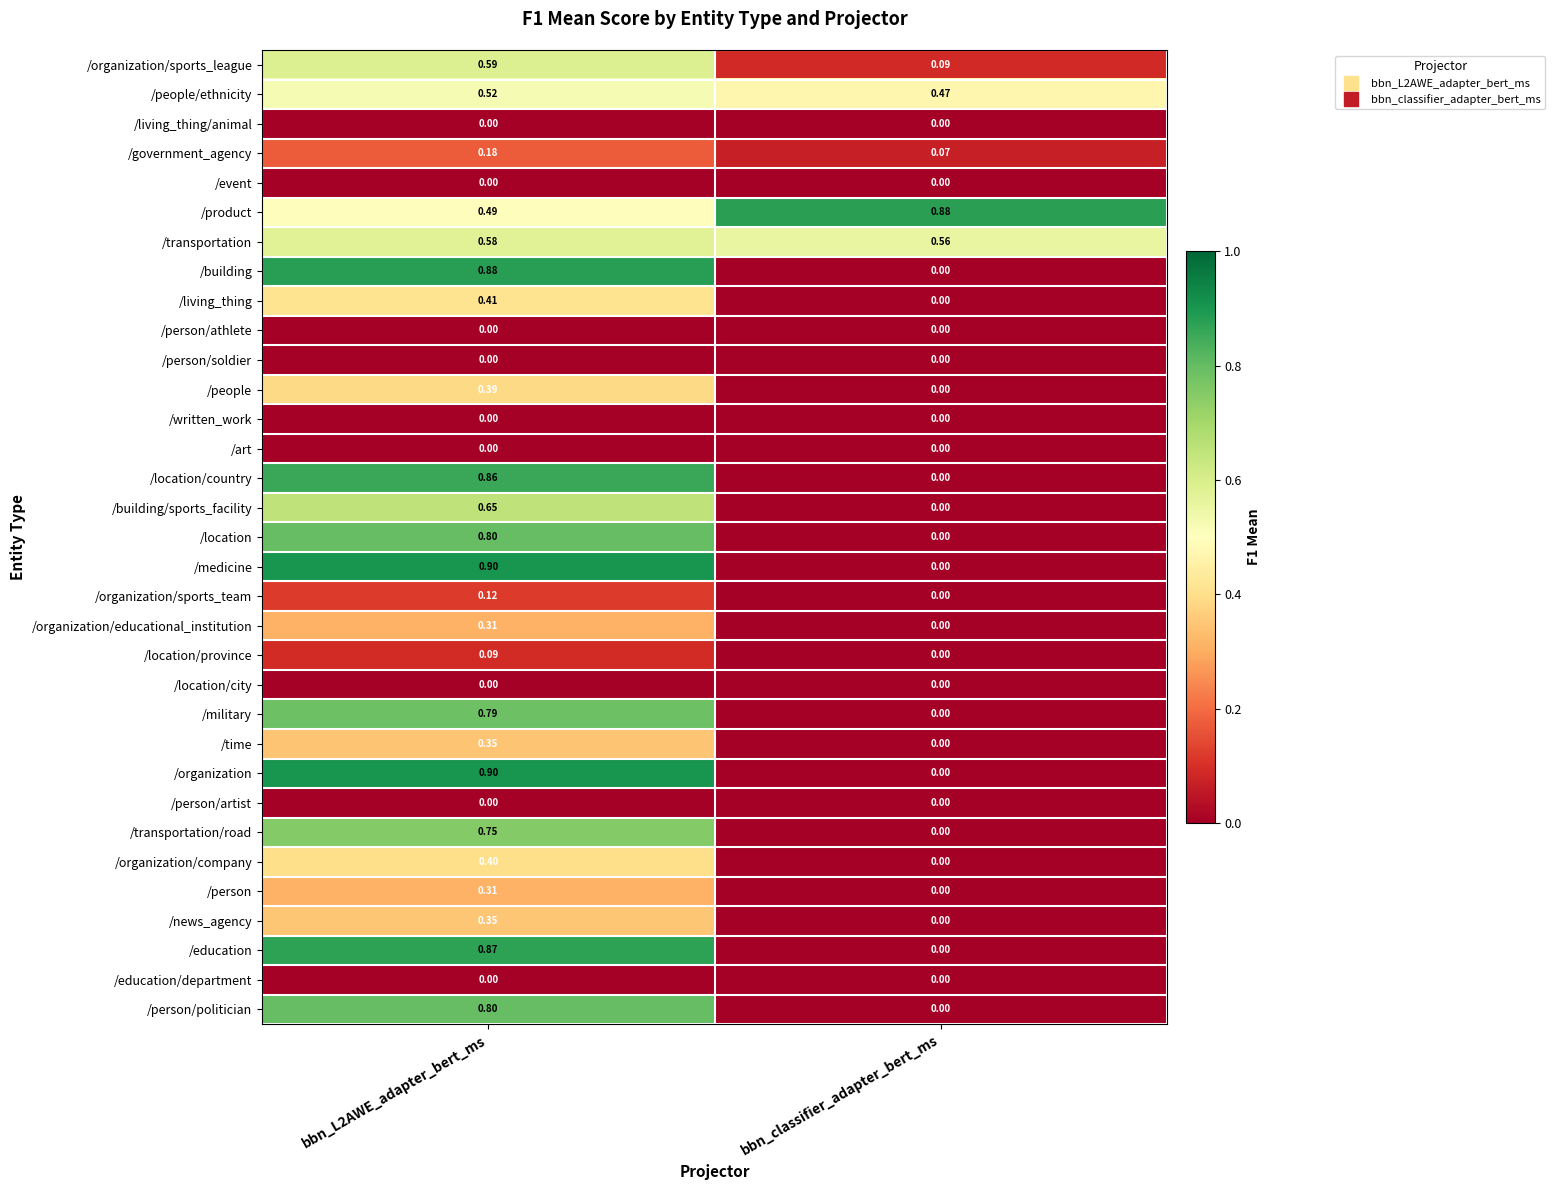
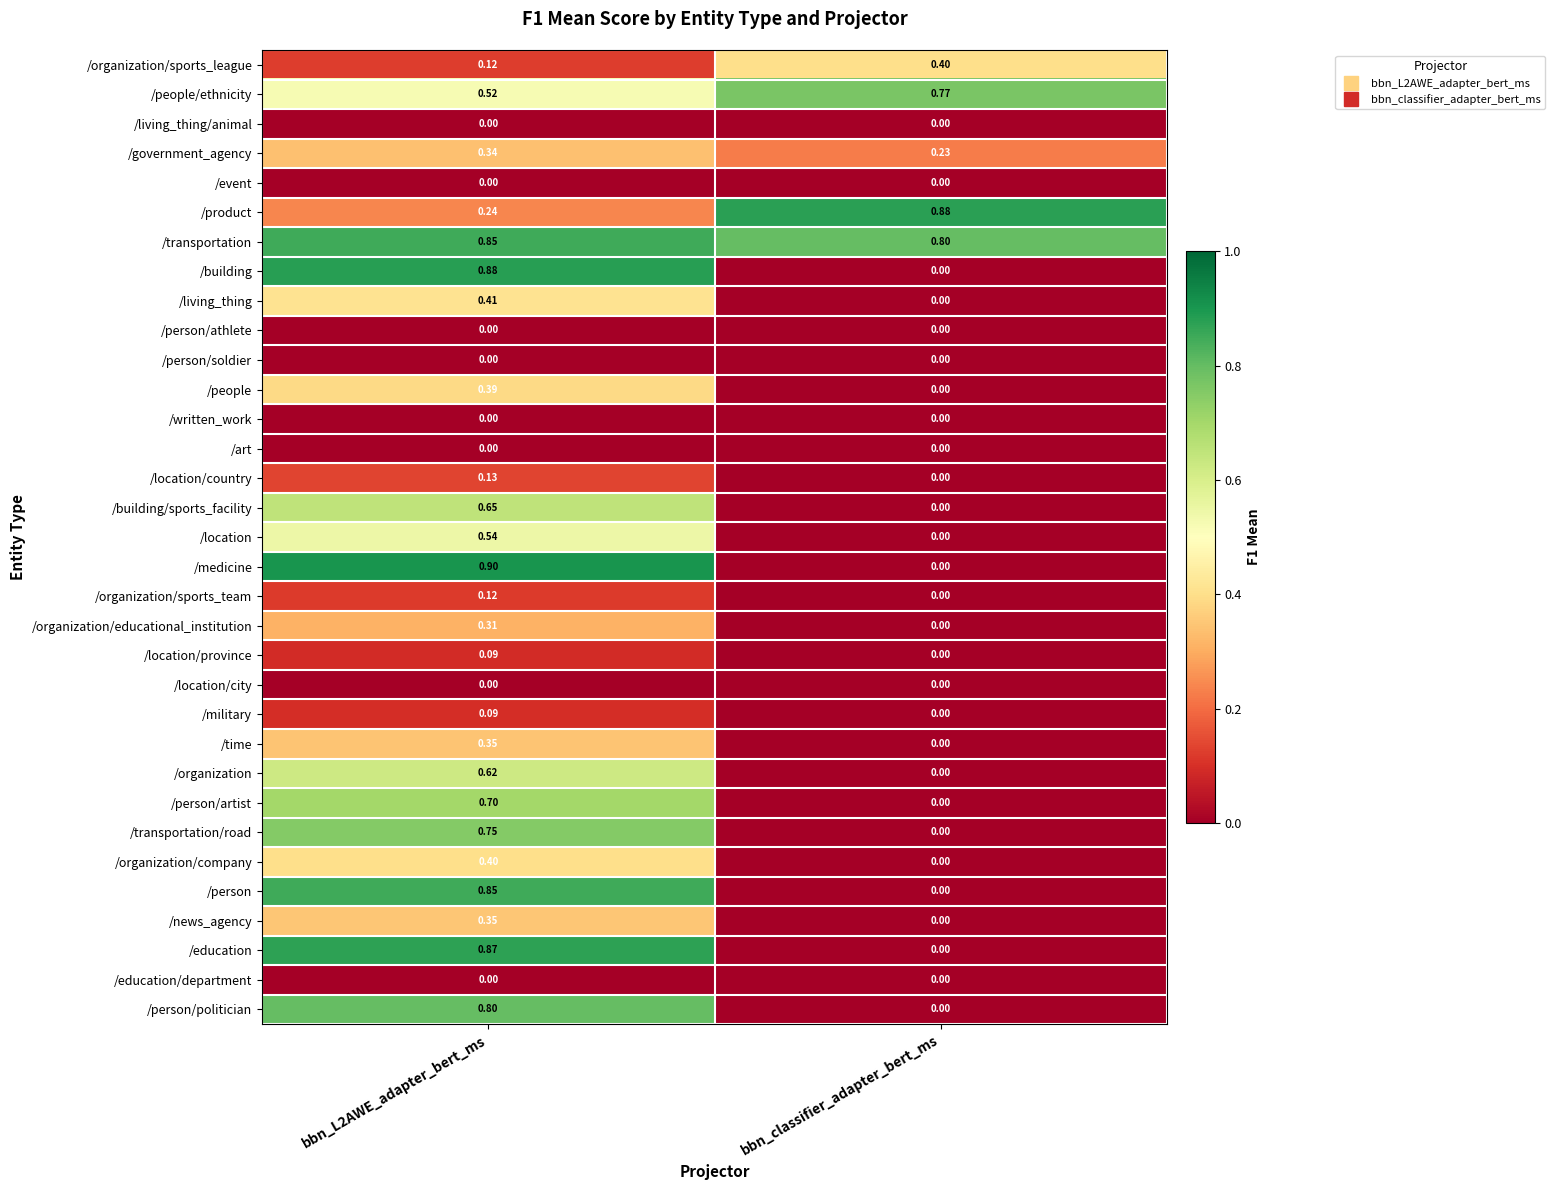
  {
    "/organization/sports_league": {
-     "bbn_L2AWE_adapter_bert_ms": 0.59,
-     "bbn_classifier_adapter_bert_ms": 0.09
+     "bbn_L2AWE_adapter_bert_ms": 0.12,
+     "bbn_classifier_adapter_bert_ms": 0.40
    },
    "/people/ethnicity": {
      "bbn_L2AWE_adapter_bert_ms": 0.52,
-     "bbn_classifier_adapter_bert_ms": 0.47
+     "bbn_classifier_adapter_bert_ms": 0.77
    },
    "/living_thing/animal": {
      "bbn_L2AWE_adapter_bert_ms": 0.00,
      "bbn_classifier_adapter_bert_ms": 0.00
    },
    "/government_agency": {
-     "bbn_L2AWE_adapter_bert_ms": 0.18,
-     "bbn_classifier_adapter_bert_ms": 0.07
+     "bbn_L2AWE_adapter_bert_ms": 0.34,
+     "bbn_classifier_adapter_bert_ms": 0.23
    },
    "/event": {
      "bbn_L2AWE_adapter_bert_ms": 0.00,
      "bbn_classifier_adapter_bert_ms": 0.00
    },
    "/product": {
-     "bbn_L2AWE_adapter_bert_ms": 0.49,
+     "bbn_L2AWE_adapter_bert_ms": 0.24,
      "bbn_classifier_adapter_bert_ms": 0.88
    },
    "/transportation": {
-     "bbn_L2AWE_adapter_bert_ms": 0.58,
-     "bbn_classifier_adapter_bert_ms": 0.56
+     "bbn_L2AWE_adapter_bert_ms": 0.85,
+     "bbn_classifier_adapter_bert_ms": 0.80
    },
    "/building": {
      "bbn_L2AWE_adapter_bert_ms": 0.88,
      "bbn_classifier_adapter_bert_ms": 0.00
    },
    "/living_thing": {
      "bbn_L2AWE_adapter_bert_ms": 0.41,
      "bbn_classifier_adapter_bert_ms": 0.00
    },
    "/person/athlete": {
      "bbn_L2AWE_adapter_bert_ms": 0.00,
      "bbn_classifier_adapter_bert_ms": 0.00
    },
    "/person/soldier": {
      "bbn_L2AWE_adapter_bert_ms": 0.00,
      "bbn_classifier_adapter_bert_ms": 0.00
    },
    "/people": {
      "bbn_L2AWE_adapter_bert_ms": 0.39,
      "bbn_classifier_adapter_bert_ms": 0.00
    },
    "/written_work": {
      "bbn_L2AWE_adapter_bert_ms": 0.00,
      "bbn_classifier_adapter_bert_ms": 0.00
    },
    "/art": {
      "bbn_L2AWE_adapter_bert_ms": 0.00,
      "bbn_classifier_adapter_bert_ms": 0.00
    },
    "/location/country": {
-     "bbn_L2AWE_adapter_bert_ms": 0.86,
+     "bbn_L2AWE_adapter_bert_ms": 0.13,
      "bbn_classifier_adapter_bert_ms": 0.00
    },
    "/building/sports_facility": {
      "bbn_L2AWE_adapter_bert_ms": 0.65,
      "bbn_classifier_adapter_bert_ms": 0.00
    },
    "/location": {
-     "bbn_L2AWE_adapter_bert_ms": 0.80,
+     "bbn_L2AWE_adapter_bert_ms": 0.54,
      "bbn_classifier_adapter_bert_ms": 0.00
    },
    "/medicine": {
      "bbn_L2AWE_adapter_bert_ms": 0.90,
      "bbn_classifier_adapter_bert_ms": 0.00
    },
    "/organization/sports_team": {
      "bbn_L2AWE_adapter_bert_ms": 0.12,
      "bbn_classifier_adapter_bert_ms": 0.00
    },
    "/organization/educational_institution": {
      "bbn_L2AWE_adapter_bert_ms": 0.31,
      "bbn_classifier_adapter_bert_ms": 0.00
    },
    "/location/province": {
      "bbn_L2AWE_adapter_bert_ms": 0.09,
      "bbn_classifier_adapter_bert_ms": 0.00
    },
    "/location/city": {
      "bbn_L2AWE_adapter_bert_ms": 0.00,
      "bbn_classifier_adapter_bert_ms": 0.00
    },
    "/military": {
-     "bbn_L2AWE_adapter_bert_ms": 0.79,
+     "bbn_L2AWE_adapter_bert_ms": 0.09,
      "bbn_classifier_adapter_bert_ms": 0.00
    },
    "/time": {
      "bbn_L2AWE_adapter_bert_ms": 0.35,
      "bbn_classifier_adapter_bert_ms": 0.00
    },
    "/organization": {
-     "bbn_L2AWE_adapter_bert_ms": 0.90,
+     "bbn_L2AWE_adapter_bert_ms": 0.62,
      "bbn_classifier_adapter_bert_ms": 0.00
    },
    "/person/artist": {
-     "bbn_L2AWE_adapter_bert_ms": 0.00,
+     "bbn_L2AWE_adapter_bert_ms": 0.70,
      "bbn_classifier_adapter_bert_ms": 0.00
    },
    "/transportation/road": {
      "bbn_L2AWE_adapter_bert_ms": 0.75,
      "bbn_classifier_adapter_bert_ms": 0.00
    },
    "/organization/company": {
      "bbn_L2AWE_adapter_bert_ms": 0.40,
      "bbn_classifier_adapter_bert_ms": 0.00
    },
    "/person": {
-     "bbn_L2AWE_adapter_bert_ms": 0.31,
+     "bbn_L2AWE_adapter_bert_ms": 0.85,
      "bbn_classifier_adapter_bert_ms": 0.00
    },
    "/news_agency": {
      "bbn_L2AWE_adapter_bert_ms": 0.35,
      "bbn_classifier_adapter_bert_ms": 0.00
    },
    "/education": {
      "bbn_L2AWE_adapter_bert_ms": 0.87,
      "bbn_classifier_adapter_bert_ms": 0.00
    },
    "/education/department": {
      "bbn_L2AWE_adapter_bert_ms": 0.00,
      "bbn_classifier_adapter_bert_ms": 0.00
    },
    "/person/politician": {
      "bbn_L2AWE_adapter_bert_ms": 0.80,
      "bbn_classifier_adapter_bert_ms": 0.00
    }
  }
